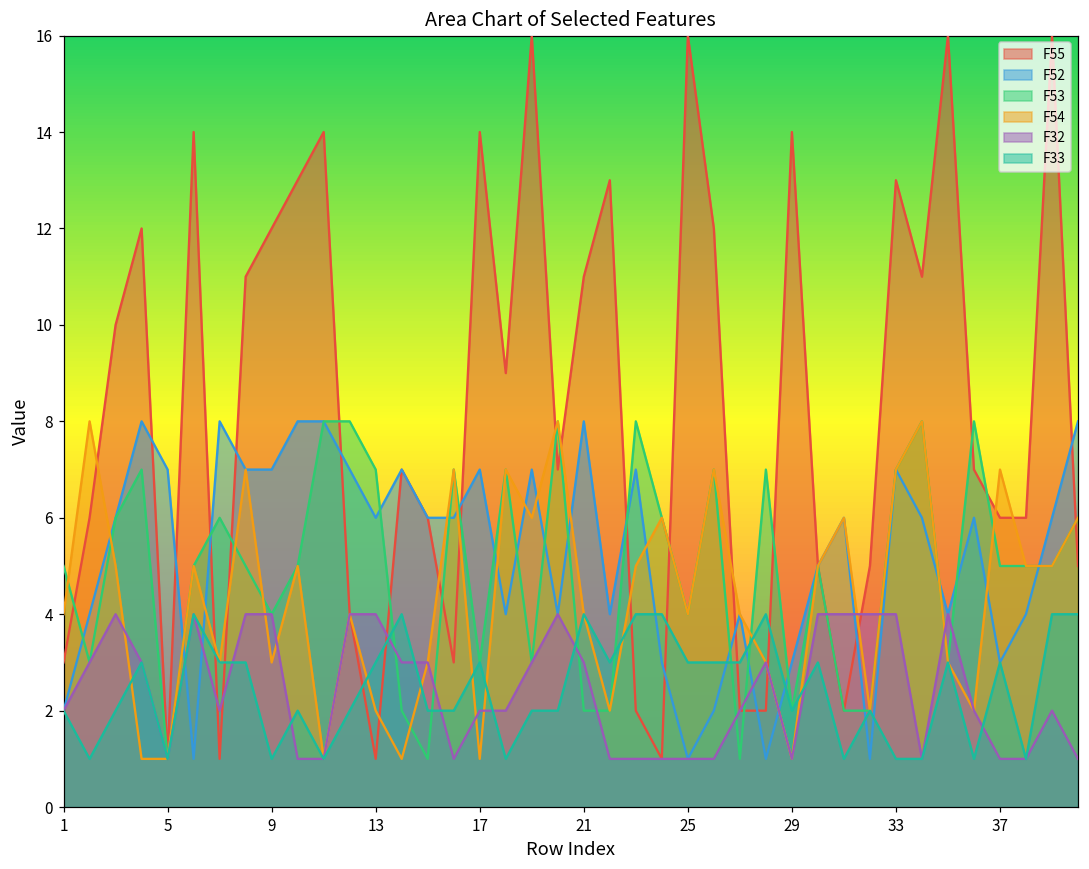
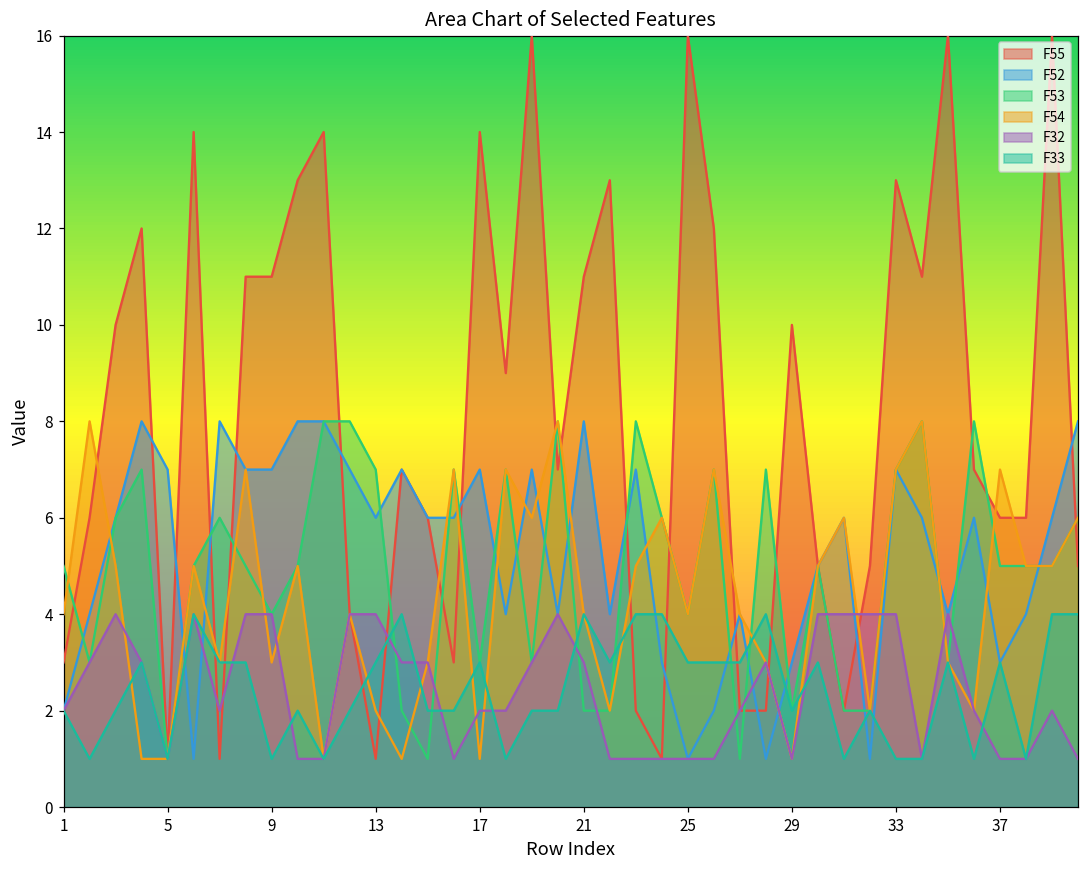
  {
    "F55": {
      "1": 3,
-     "9": 12,
+     "9": 11,
      "13": 1,
      "17": 14,
      "21": 11,
      "25": 16,
-     "29": 14,
+     "29": 10,
      "33": 13,
      "37": 6
    },
    "F54": {
      "1": 4,
      "9": 3,
      "13": 2,
      "17": 1,
      "37": 7
    },
    "F32": {
      "13": 4,
      "17": 2,
      "21": 3,
      "33": 4,
      "37": 1
    }
  }
